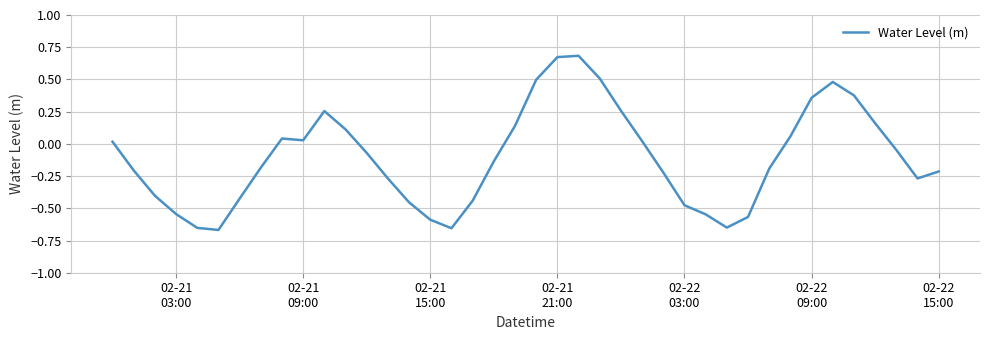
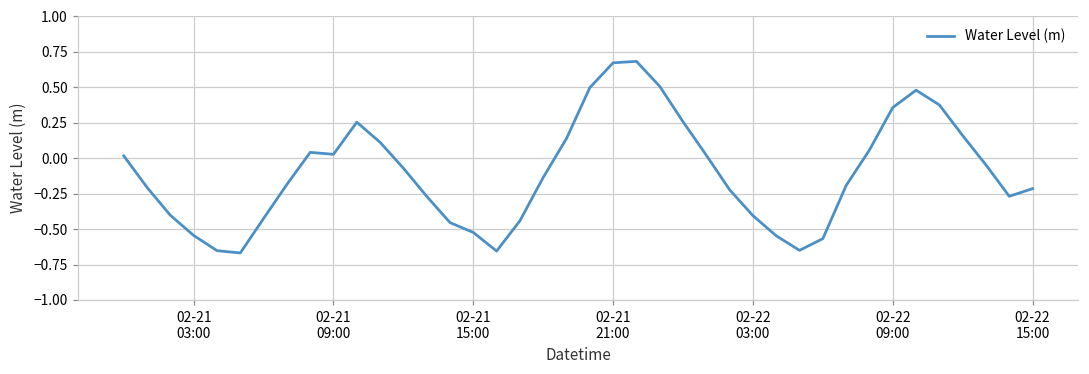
  {
    "02-21 03:00": -0.54,
    "02-21 09:00": 0.03,
-   "02-21 15:00": -0.59,
+   "02-21 15:00": -0.52,
    "02-21 21:00": 0.67,
-   "02-22 03:00": -0.48,
+   "02-22 03:00": -0.41,
    "02-22 09:00": 0.36,
    "02-22 15:00": -0.21
  }
